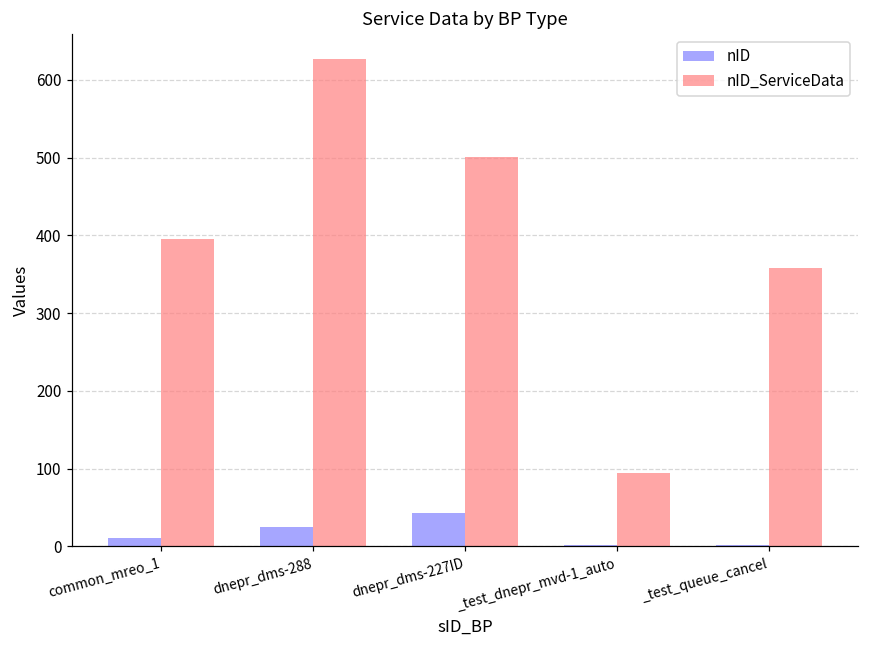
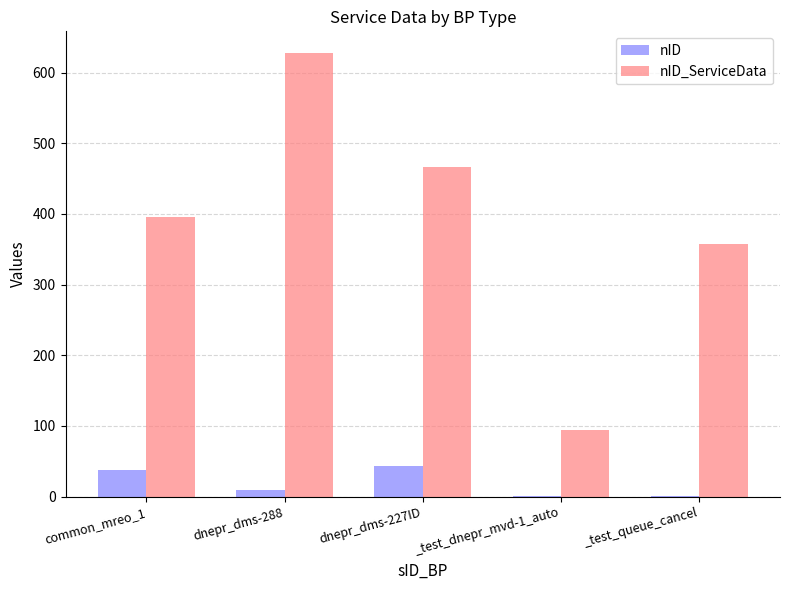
  {
    "nID": {
-     "common_mreo_1": 10,
-     "dnepr_dms-288": 30,
+     "common_mreo_1": 40,
+     "dnepr_dms-288": 10,
      "dnepr_dms-227ID": 40
    },
    "nID_ServiceData": {
      "common_mreo_1": 400,
      "dnepr_dms-288": 630,
-     "dnepr_dms-227ID": 500,
+     "dnepr_dms-227ID": 470,
      "_test_dnepr_mvd-1_auto": 90,
      "_test_queue_cancel": 360
    }
  }
